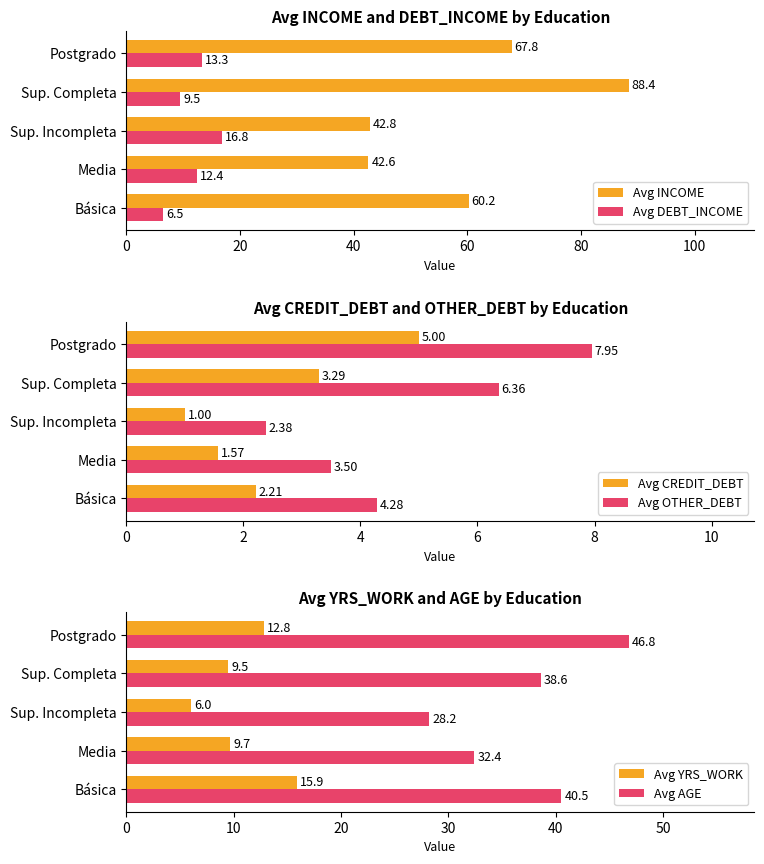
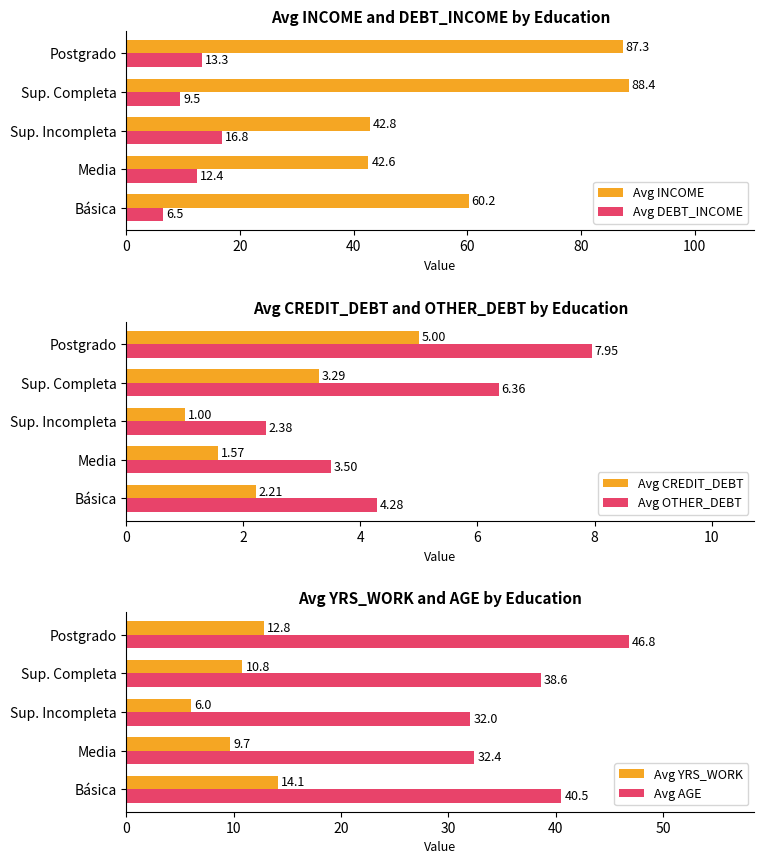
  {
    "Avg INCOME and DEBT_INCOME by Education": {
      "Avg INCOME": {
-       "Postgrado": 67.8,
+       "Postgrado": 87.3,
        "Sup. Completa": 88.4,
        "Sup. Incompleta": 42.8,
        "Media": 42.6,
        "Básica": 60.2
      },
      "Avg DEBT_INCOME": {
        "Postgrado": 13.3,
        "Sup. Completa": 9.5,
        "Sup. Incompleta": 16.8,
        "Media": 12.4,
        "Básica": 6.5
      }
    },
    "Avg CREDIT_DEBT and OTHER_DEBT by Education": {
      "Avg CREDIT_DEBT": {
        "Postgrado": 5.00,
        "Sup. Completa": 3.29,
        "Sup. Incompleta": 1.00,
        "Media": 1.57,
        "Básica": 2.21
      },
      "Avg OTHER_DEBT": {
        "Postgrado": 7.95,
        "Sup. Completa": 6.36,
        "Sup. Incompleta": 2.38,
        "Media": 3.50,
        "Básica": 4.28
      }
    },
    "Avg YRS_WORK and AGE by Education": {
      "Avg YRS_WORK": {
        "Postgrado": 12.8,
-       "Sup. Completa": 9.5,
+       "Sup. Completa": 10.8,
        "Sup. Incompleta": 6.0,
        "Media": 9.7,
-       "Básica": 15.9
+       "Básica": 14.1
      },
      "Avg AGE": {
        "Postgrado": 46.8,
        "Sup. Completa": 38.6,
-       "Sup. Incompleta": 28.2,
+       "Sup. Incompleta": 32.0,
        "Media": 32.4,
        "Básica": 40.5
      }
    }
  }
